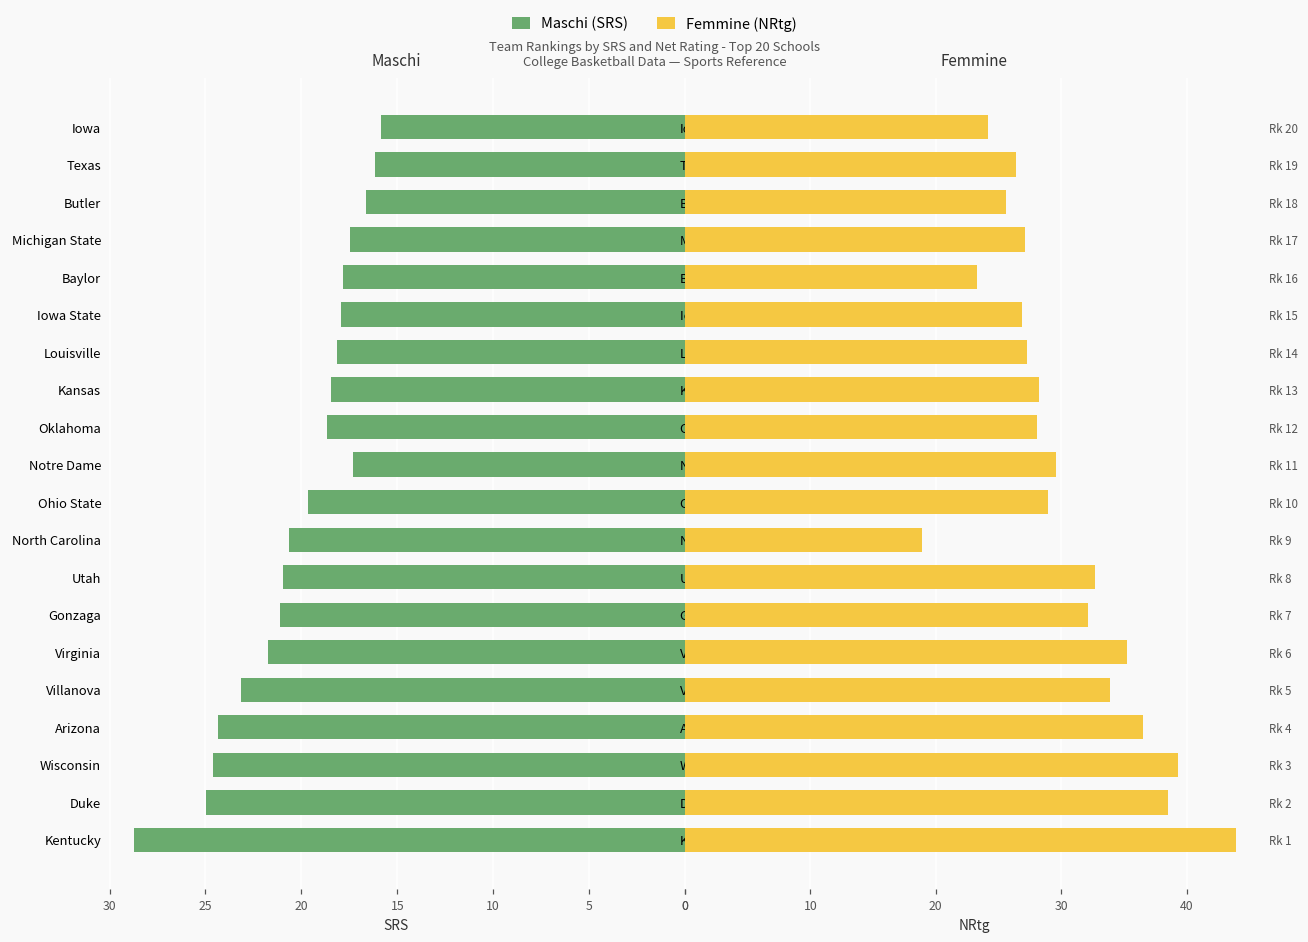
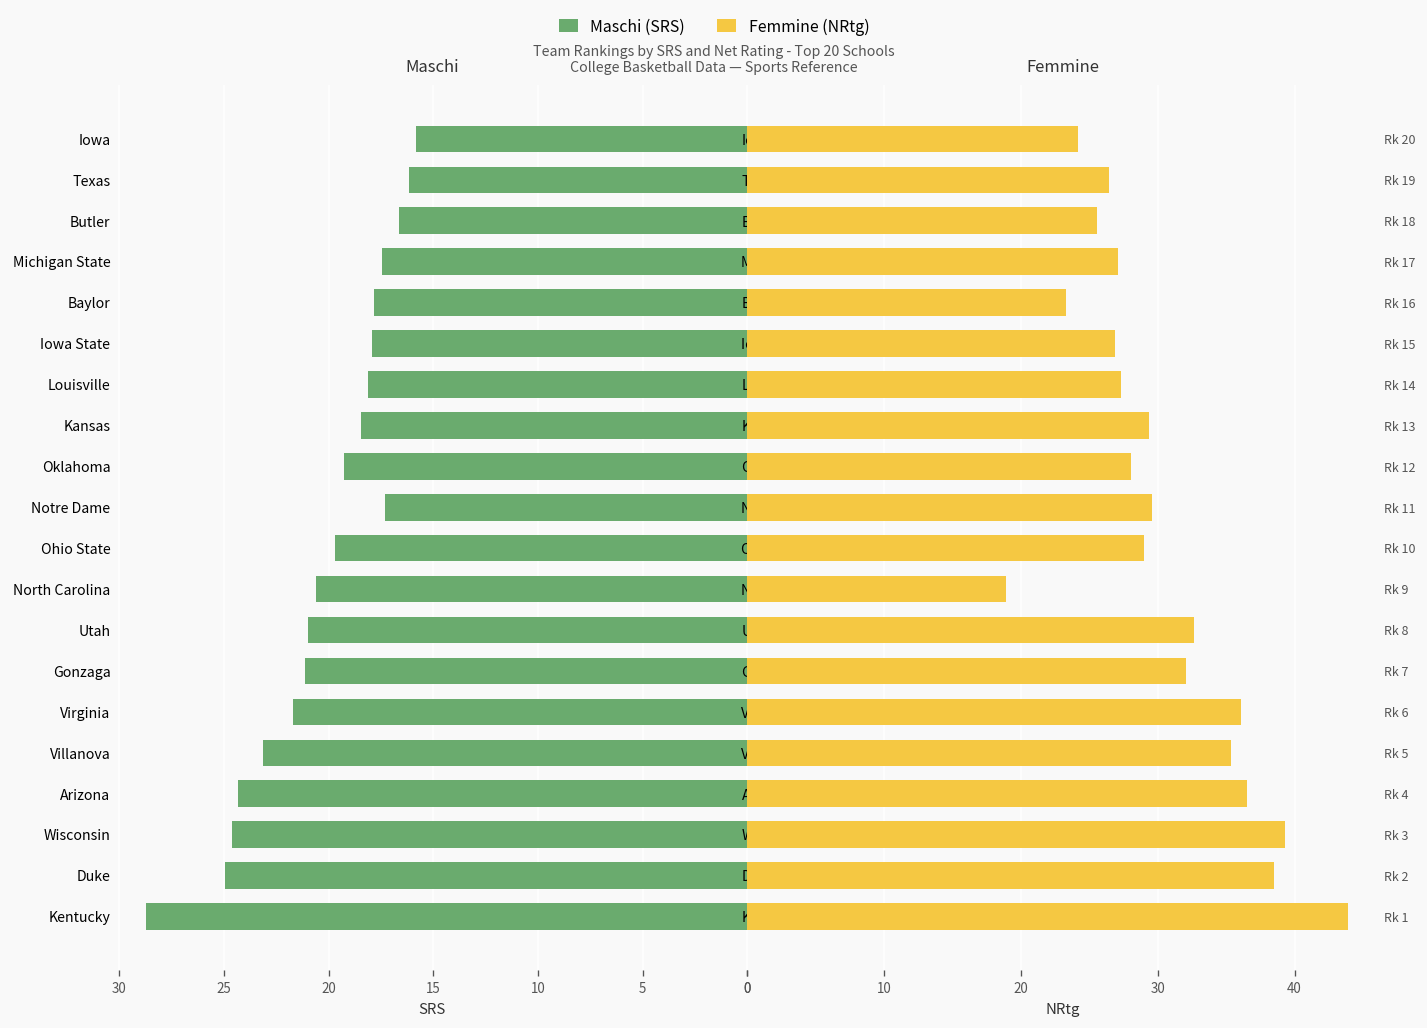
  {
    "Maschi": {
      "Iowa": 15.8,
      "Texas": 16.2,
      "Butler": 16.6,
      "Michigan State": 17.5,
      "Baylor": 17.9,
      "Iowa State": 17.9,
      "Louisville": 18.1,
      "Kansas": 18.5,
-     "Oklahoma": 18.7,
+     "Oklahoma": 19.3,
      "Notre Dame": 17.3,
      "Ohio State": 19.7,
      "North Carolina": 20.6,
      "Utah": 21.0,
      "Gonzaga": 21.1,
      "Virginia": 21.7,
      "Villanova": 23.1,
      "Arizona": 24.3,
      "Wisconsin": 24.6,
      "Duke": 25.0,
      "Kentucky": 28.7
    },
    "Femmine": {
      "Iowa": 24.2,
      "Texas": 26.4,
      "Butler": 25.6,
      "Michigan State": 27.1,
      "Baylor": 23.3,
      "Iowa State": 26.9,
      "Louisville": 27.3,
-     "Kansas": 28.2,
+     "Kansas": 29.3,
      "Oklahoma": 28.1,
      "Notre Dame": 29.6,
      "Ohio State": 29.0,
      "North Carolina": 18.9,
      "Utah": 32.7,
      "Gonzaga": 32.1,
-     "Virginia": 35.2,
-     "Villanova": 33.9,
+     "Virginia": 36.1,
+     "Villanova": 35.4,
      "Arizona": 36.5,
      "Wisconsin": 39.3,
      "Duke": 38.5,
      "Kentucky": 43.9
    }
  }
